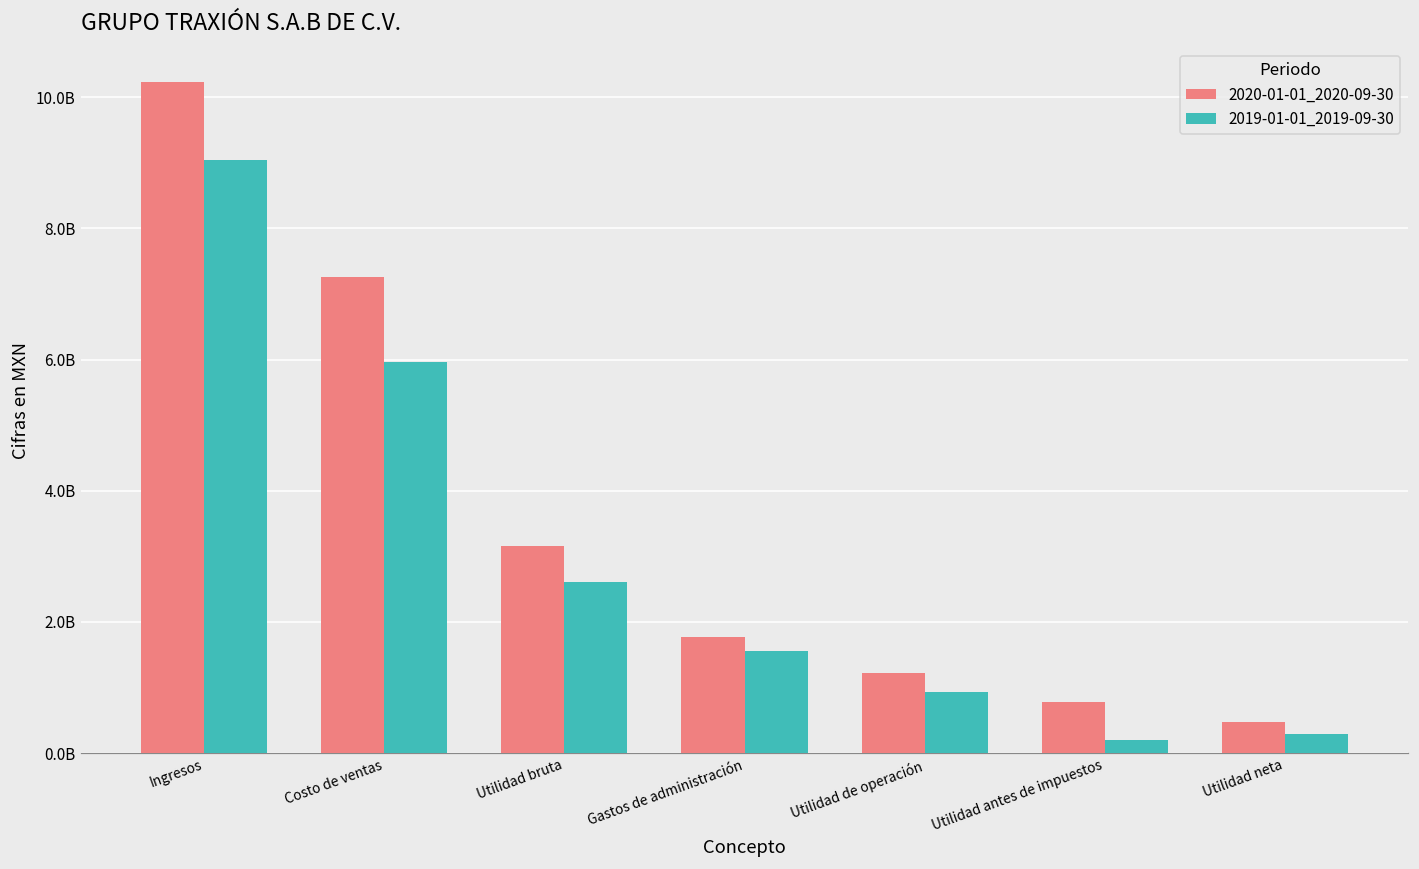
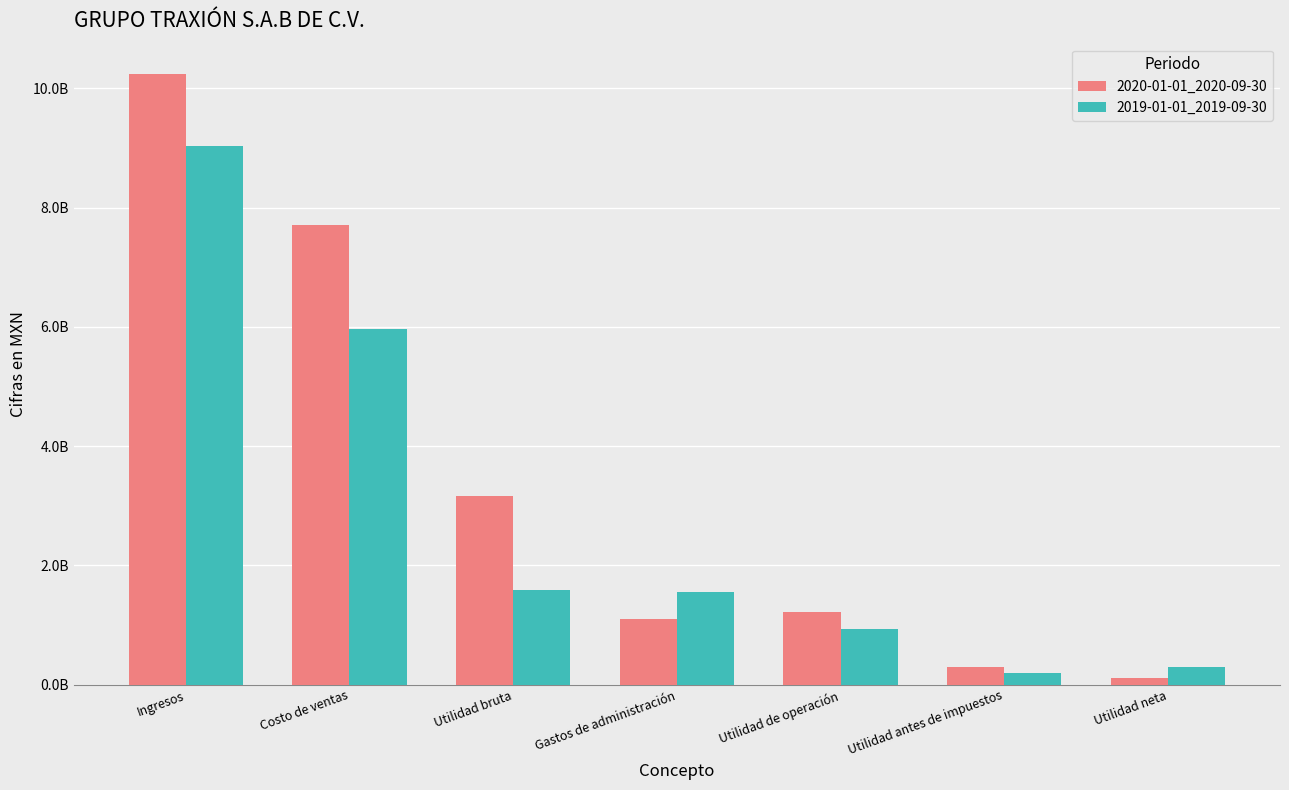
  {
    "2020-01-01_2020-09-30": {
      "Ingresos": 10200000000,
-     "Costo de ventas": 7300000000,
+     "Costo de ventas": 7700000000,
      "Utilidad bruta": 3200000000,
-     "Gastos de administración": 1800000000,
+     "Gastos de administración": 1100000000,
      "Utilidad de operación": 1200000000,
-     "Utilidad antes de impuestos": 800000000,
-     "Utilidad neta": 500000000
+     "Utilidad antes de impuestos": 300000000,
+     "Utilidad neta": 100000000
    },
    "2019-01-01_2019-09-30": {
      "Ingresos": 9000000000,
      "Costo de ventas": 6000000000,
-     "Utilidad bruta": 2600000000,
+     "Utilidad bruta": 1600000000,
      "Gastos de administración": 1600000000,
      "Utilidad de operación": 900000000,
      "Utilidad antes de impuestos": 200000000,
      "Utilidad neta": 300000000
    }
  }
